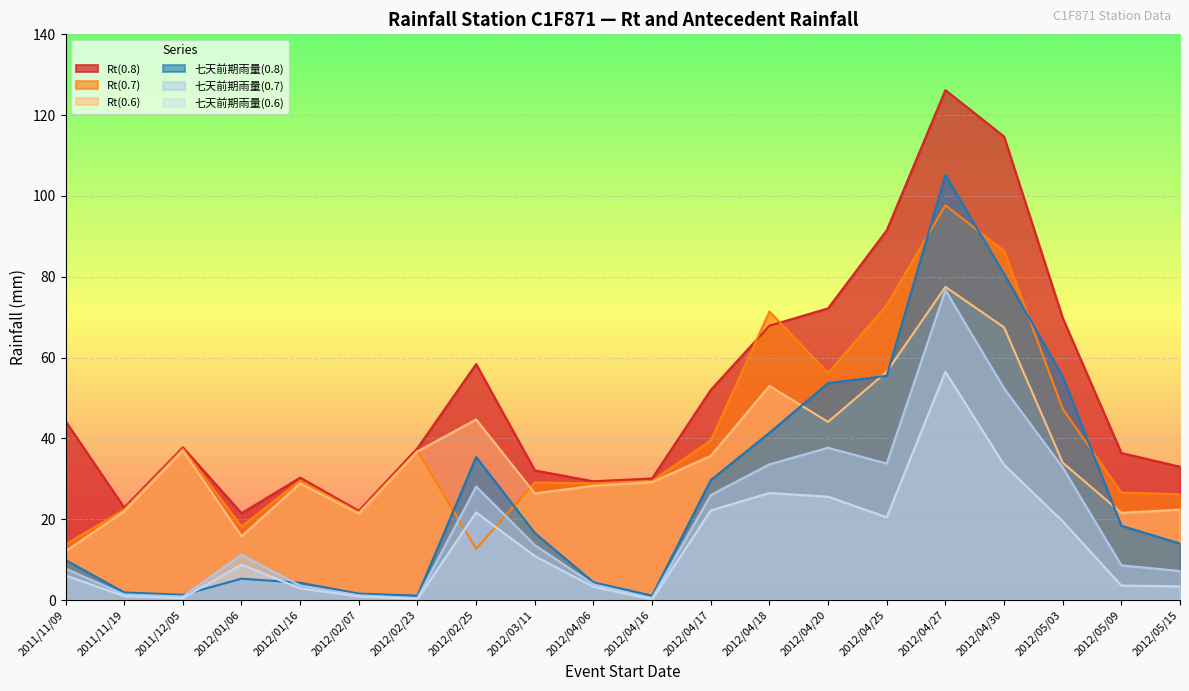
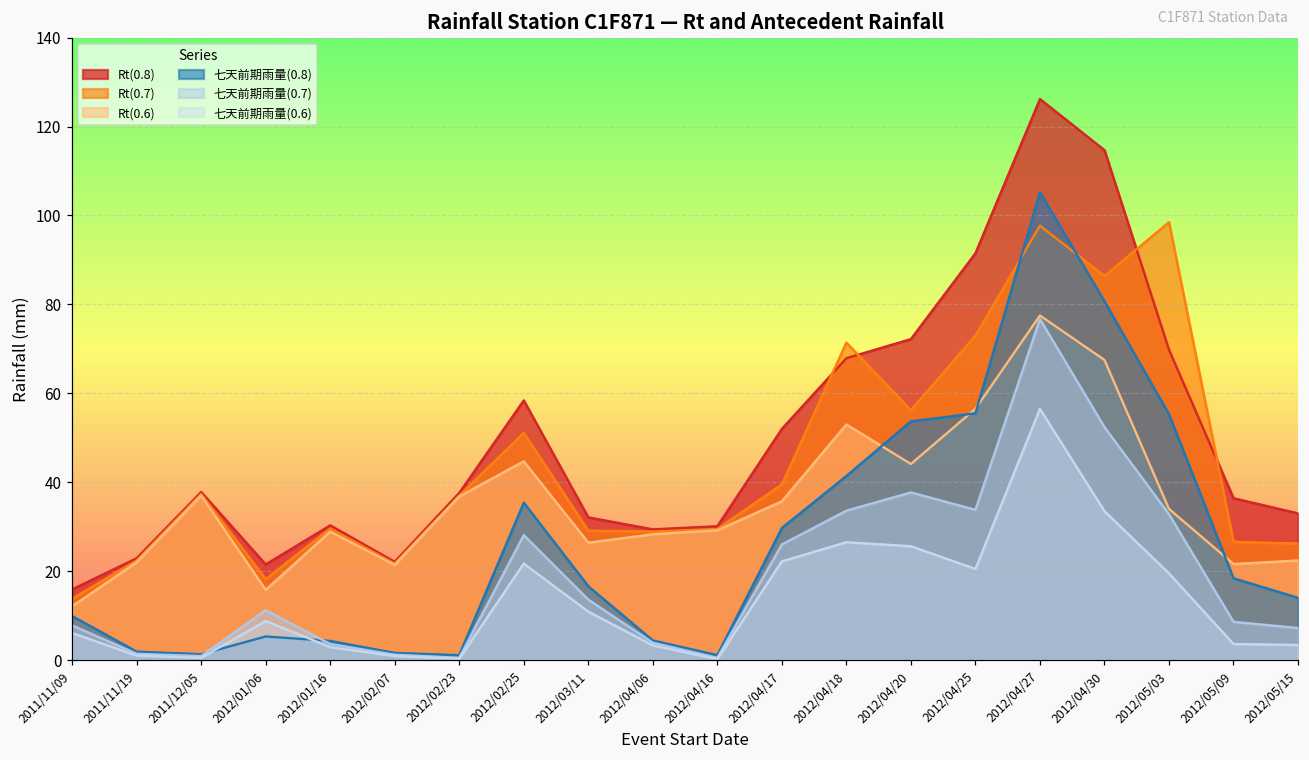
  {
    "Rt(0.8)": {
-     "2011/11/09": 44,
+     "2011/11/09": 16,
      "2012/01/06": 22,
      "2012/01/16": 30,
      "2012/02/25": 58,
      "2012/03/11": 32,
      "2012/04/17": 52,
      "2012/04/18": 68,
      "2012/04/20": 72,
      "2012/04/25": 92,
      "2012/04/27": 126,
      "2012/04/30": 115,
      "2012/05/03": 70,
      "2012/05/09": 36,
      "2012/05/15": 33
    },
    "Rt(0.7)": {
      "2011/11/09": 14,
      "2012/01/06": 18,
      "2012/01/16": 30,
-     "2012/02/25": 13,
+     "2012/02/25": 51,
      "2012/03/11": 29,
      "2012/04/17": 40,
      "2012/04/18": 71,
      "2012/04/20": 56,
      "2012/04/25": 73,
      "2012/04/27": 98,
      "2012/04/30": 86,
-     "2012/05/03": 47,
+     "2012/05/03": 99,
      "2012/05/09": 27,
      "2012/05/15": 26
    },
    "Rt(0.6)": {
      "2011/11/09": 12,
      "2012/01/06": 16,
      "2012/01/16": 29,
      "2012/02/25": 45,
      "2012/03/11": 26,
      "2012/04/17": 36,
      "2012/04/18": 53,
      "2012/04/20": 44,
      "2012/04/25": 57,
      "2012/04/27": 78,
      "2012/04/30": 68,
      "2012/05/03": 34,
      "2012/05/09": 22,
      "2012/05/15": 22
    },
    "七天前期雨量(0.8)": {
      "2011/11/09": 10,
      "2012/01/06": 5,
      "2012/01/16": 4,
      "2012/02/25": 35,
      "2012/03/11": 17,
      "2012/04/17": 30,
      "2012/04/18": 41,
      "2012/04/20": 54,
      "2012/04/25": 56,
      "2012/04/27": 105,
      "2012/04/30": 81,
      "2012/05/03": 55,
      "2012/05/09": 18,
      "2012/05/15": 14
    }
  }
